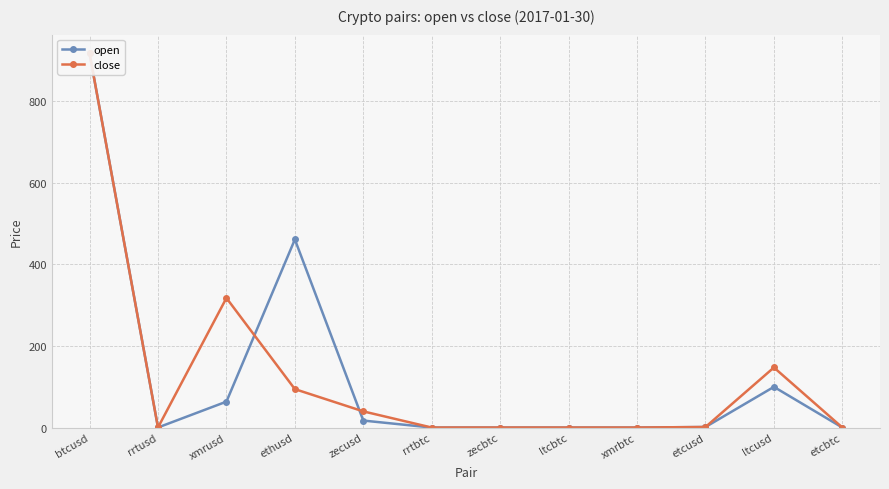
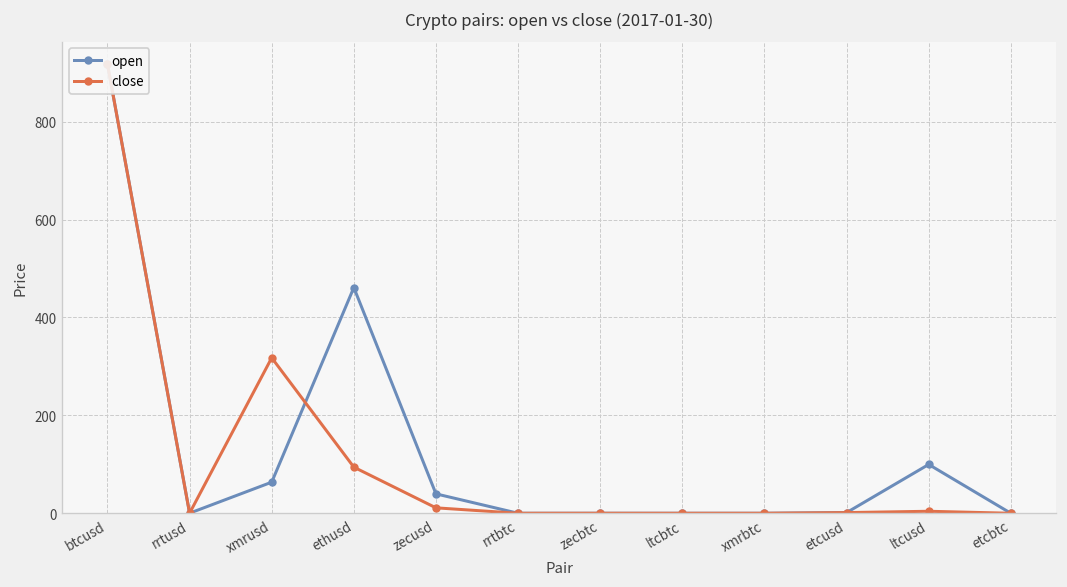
  {
    "open": {
      "xmrusd": 60,
      "ethusd": 460,
-     "zecusd": 20,
+     "zecusd": 40,
      "ltcusd": 100
    },
    "close": {
      "xmrusd": 320,
      "ethusd": 90,
-     "zecusd": 40,
-     "ltcusd": 150
+     "zecusd": 10,
+     "ltcusd": 0
    }
  }
